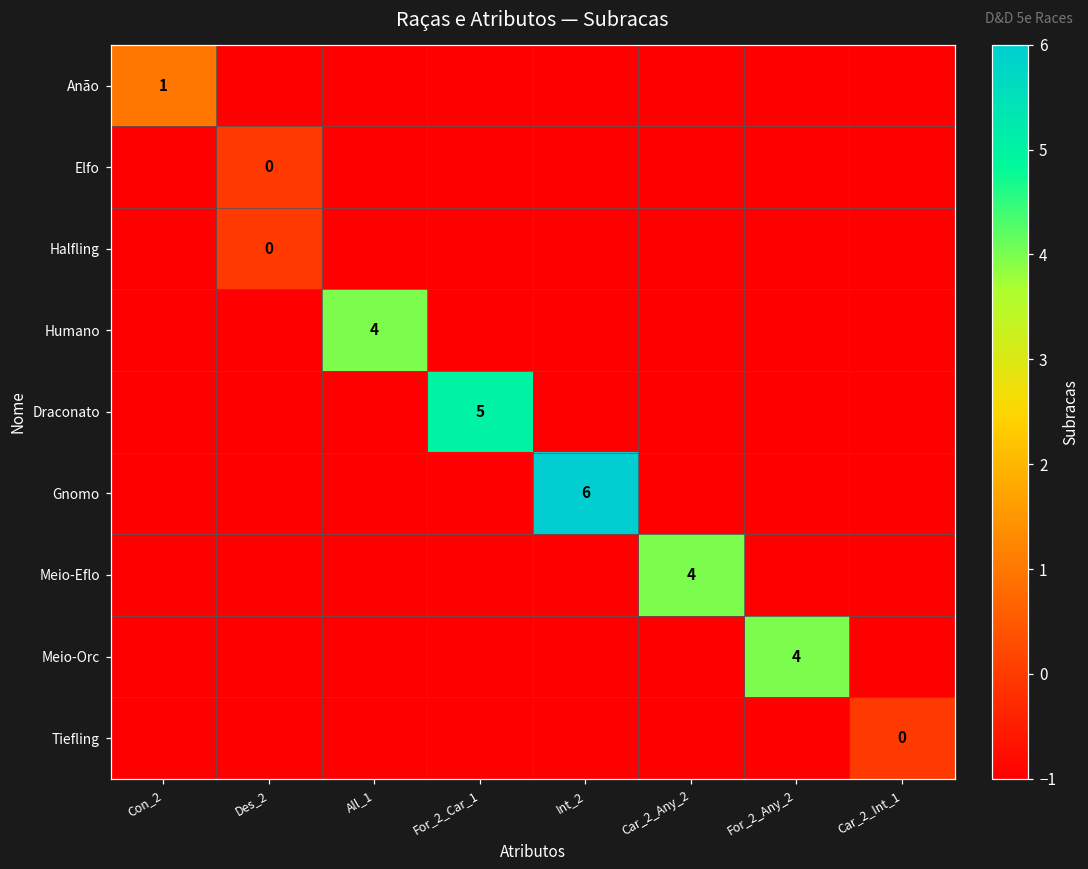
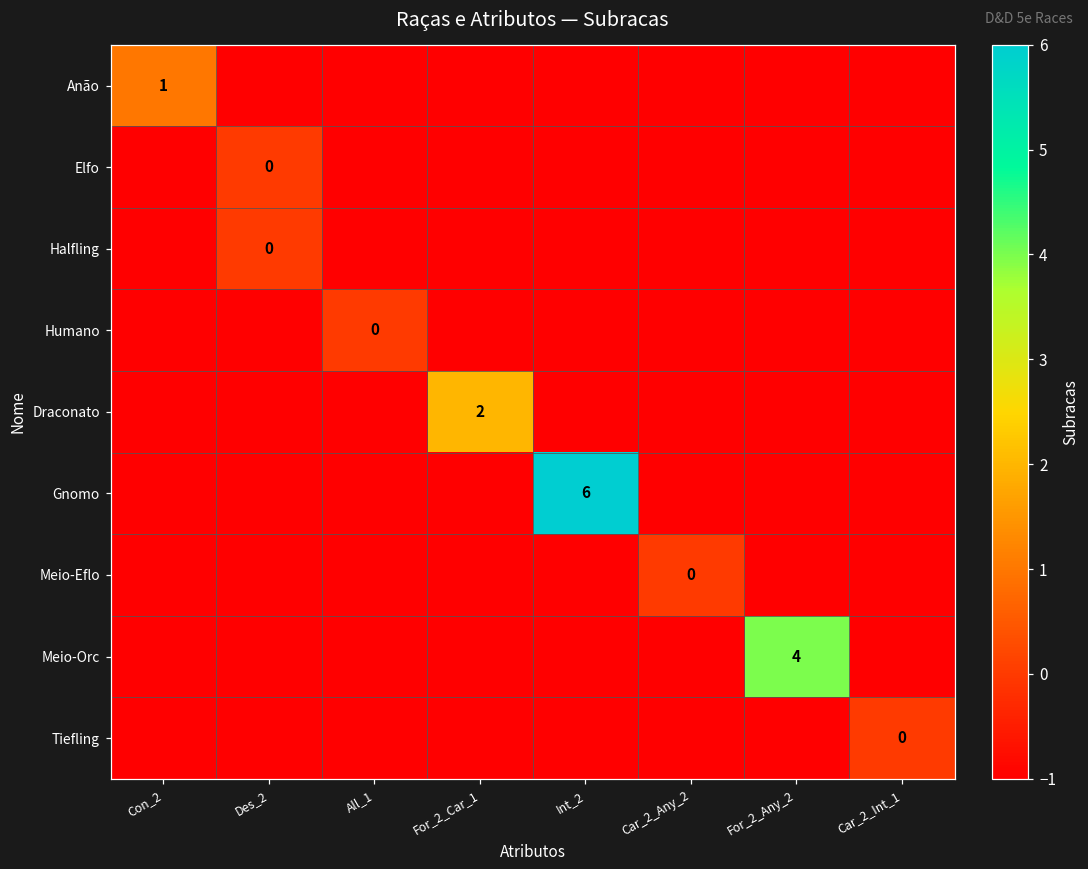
  {
    "Anão": {
      "Con_2": 1
    },
    "Elfo": {
      "Des_2": 0
    },
    "Halfling": {
      "Des_2": 0
    },
    "Humano": {
-     "All_1": 4
+     "All_1": 0
    },
    "Draconato": {
-     "For_2_Car_1": 5
+     "For_2_Car_1": 2
    },
    "Gnomo": {
      "Int_2": 6
    },
    "Meio-Eflo": {
-     "Car_2_Any_2": 4
+     "Car_2_Any_2": 0
    },
    "Meio-Orc": {
      "For_2_Any_2": 4
    },
    "Tiefling": {
      "Car_2_Int_1": 0
    }
  }
